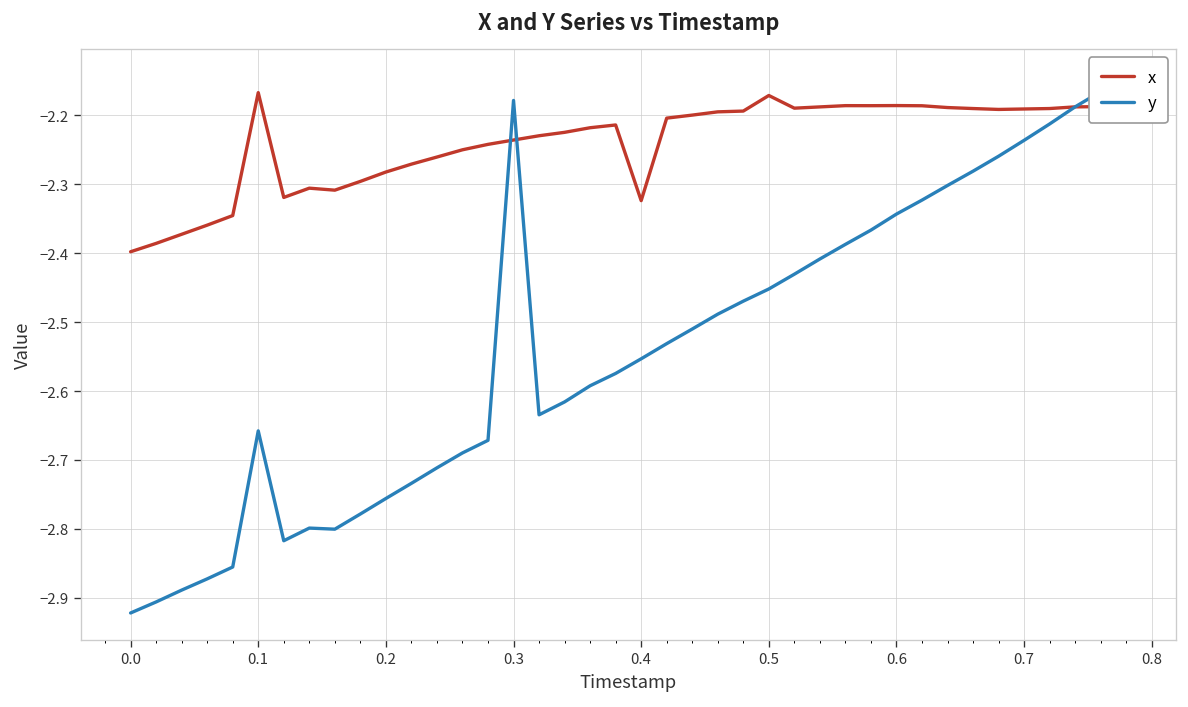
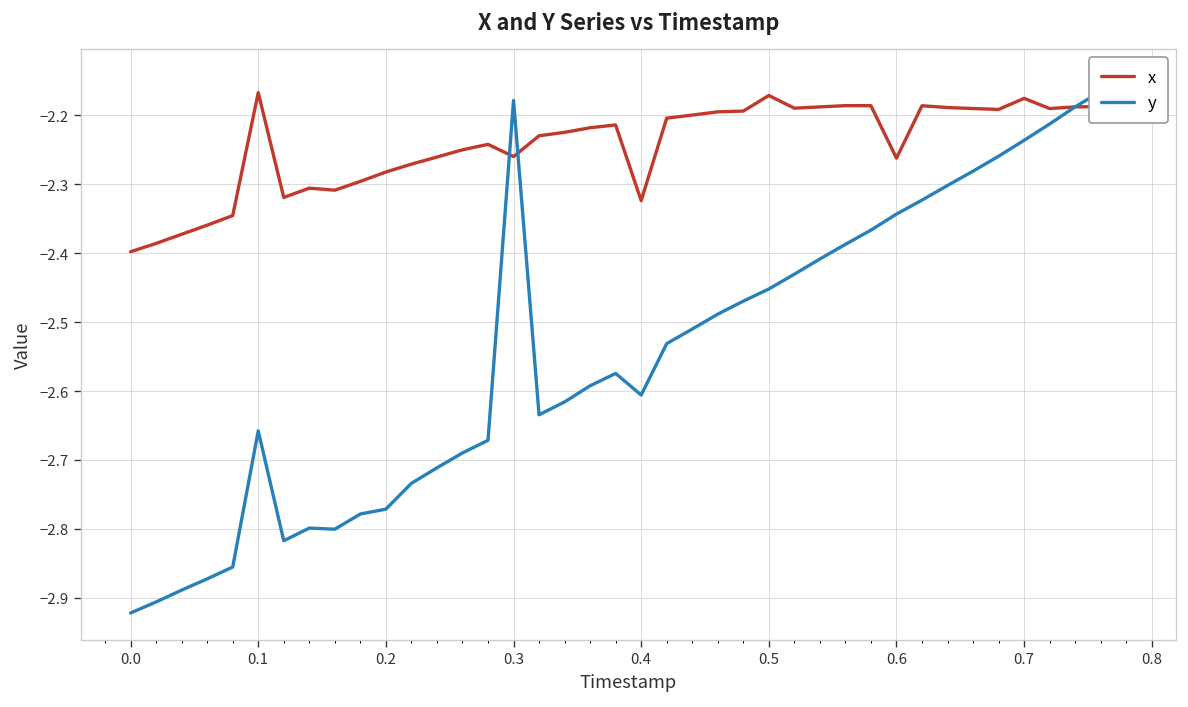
  {
    "x": {
      "0.0": -2.40,
      "0.1": -2.17,
      "0.2": -2.28,
-     "0.3": -2.24,
+     "0.3": -2.26,
      "0.4": -2.32,
      "0.5": -2.17,
-     "0.6": -2.19,
-     "0.7": -2.19
+     "0.6": -2.26,
+     "0.7": -2.18
    },
    "y": {
      "0.0": -2.92,
      "0.1": -2.66,
-     "0.2": -2.76,
+     "0.2": -2.77,
      "0.3": -2.18,
-     "0.4": -2.55,
+     "0.4": -2.61,
      "0.5": -2.45,
      "0.6": -2.34,
      "0.7": -2.24
    }
  }
